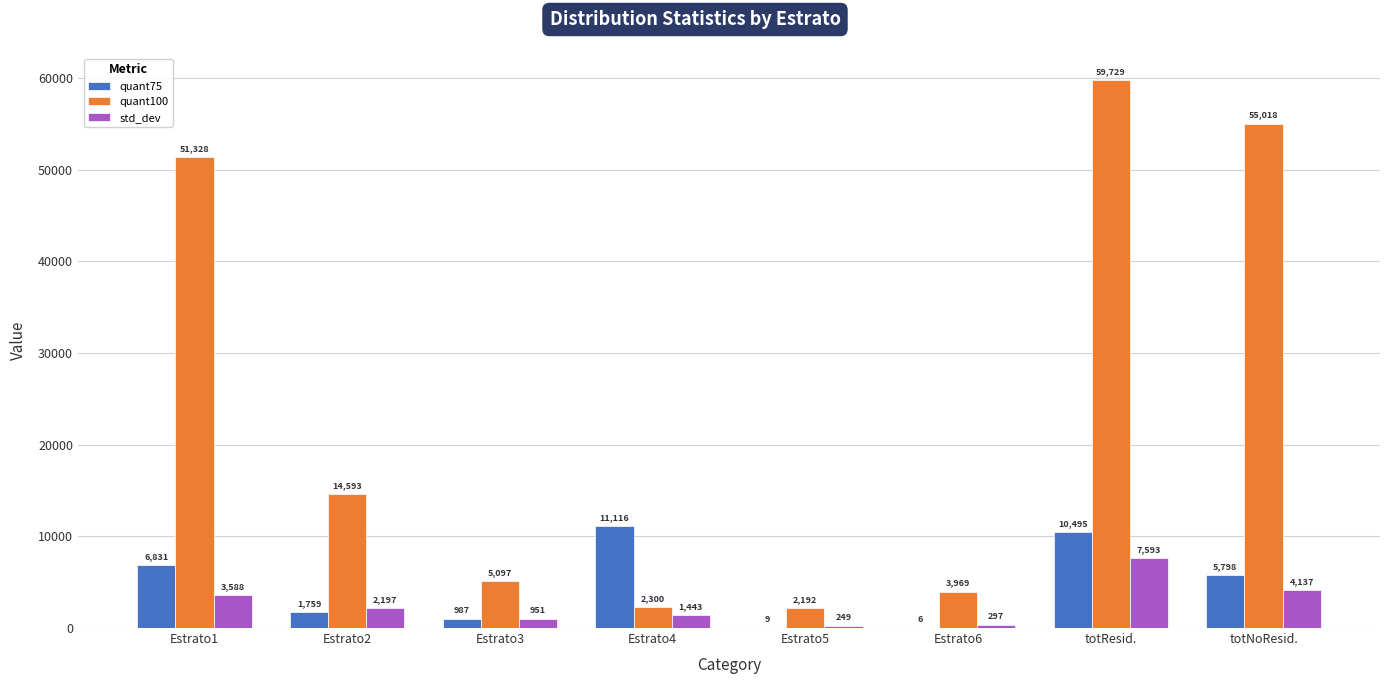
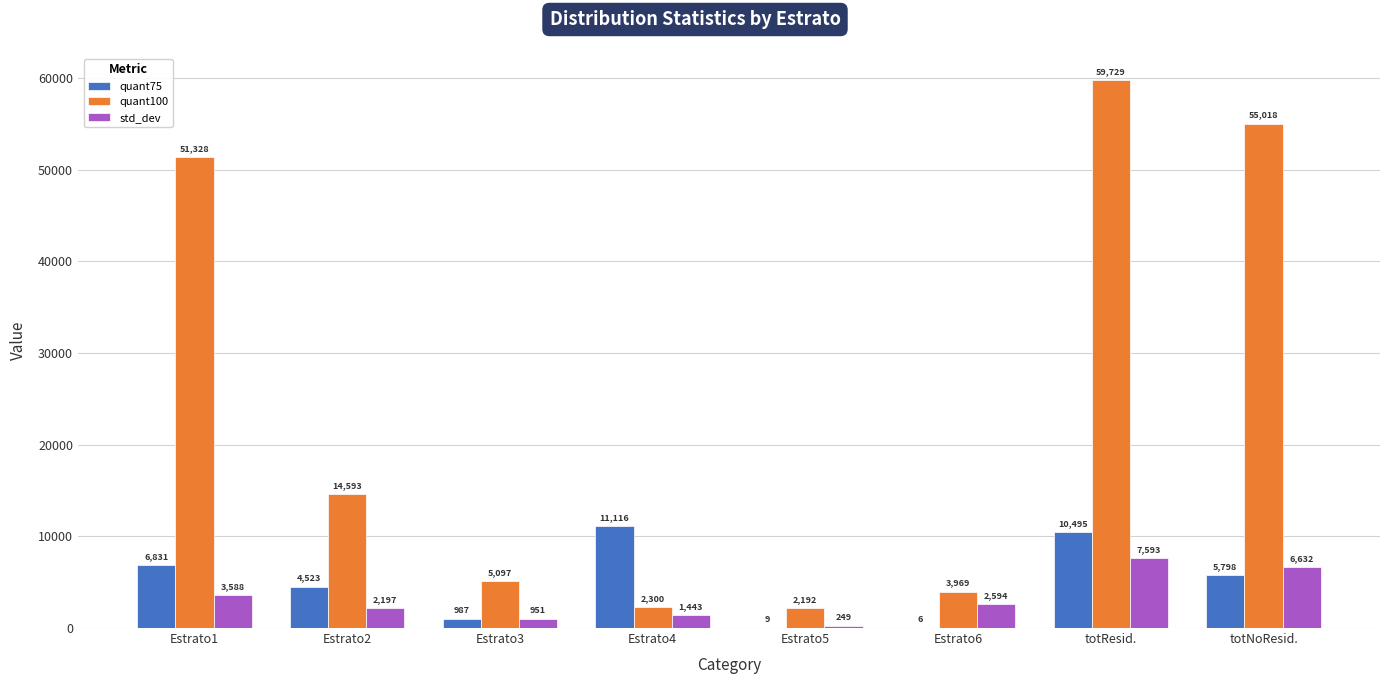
  {
    "quant75": {
      "Estrato1": "6,831",
-     "Estrato2": "1,759",
+     "Estrato2": "4,523",
      "Estrato3": "987",
      "Estrato4": "11,116",
      "Estrato5": "9",
      "Estrato6": "6",
      "totResid.": "10,495",
      "totNoResid.": "5,798"
    },
    "quant100": {
      "Estrato1": "51,328",
      "Estrato2": "14,593",
      "Estrato3": "5,097",
      "Estrato4": "2,300",
      "Estrato5": "2,192",
      "Estrato6": "3,969",
      "totResid.": "59,729",
      "totNoResid.": "55,018"
    },
    "std_dev": {
      "Estrato1": "3,588",
      "Estrato2": "2,197",
      "Estrato3": "951",
      "Estrato4": "1,443",
      "Estrato5": "249",
-     "Estrato6": "297",
+     "Estrato6": "2,594",
      "totResid.": "7,593",
-     "totNoResid.": "4,137"
+     "totNoResid.": "6,632"
    }
  }
